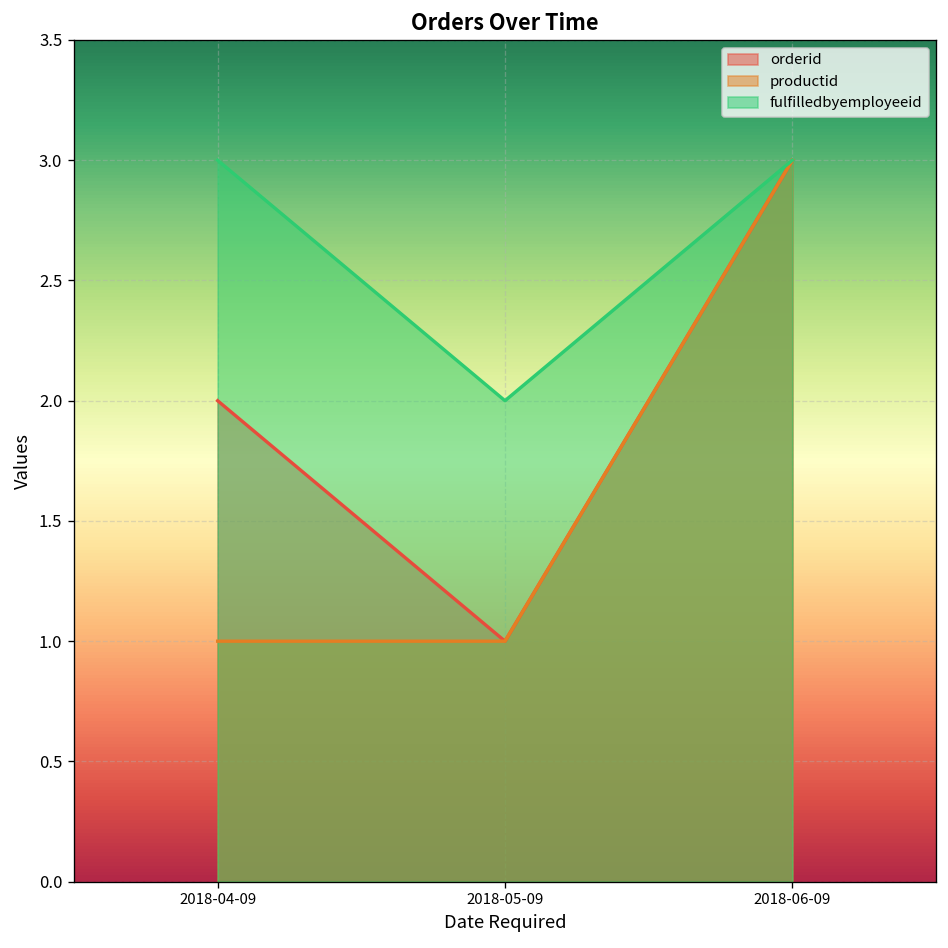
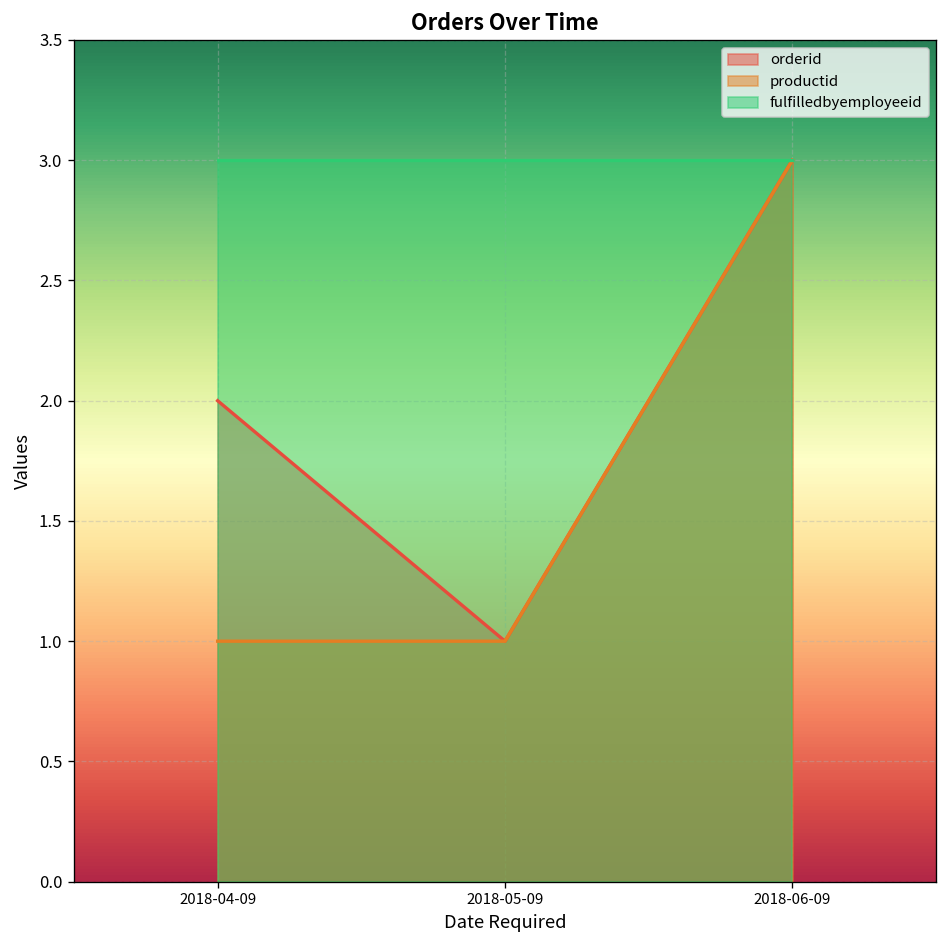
  {
    "fulfilledbyemployeeid": {
      "2018-04-09": 3,
-     "2018-05-09": 2
+     "2018-05-09": 3
    }
  }
